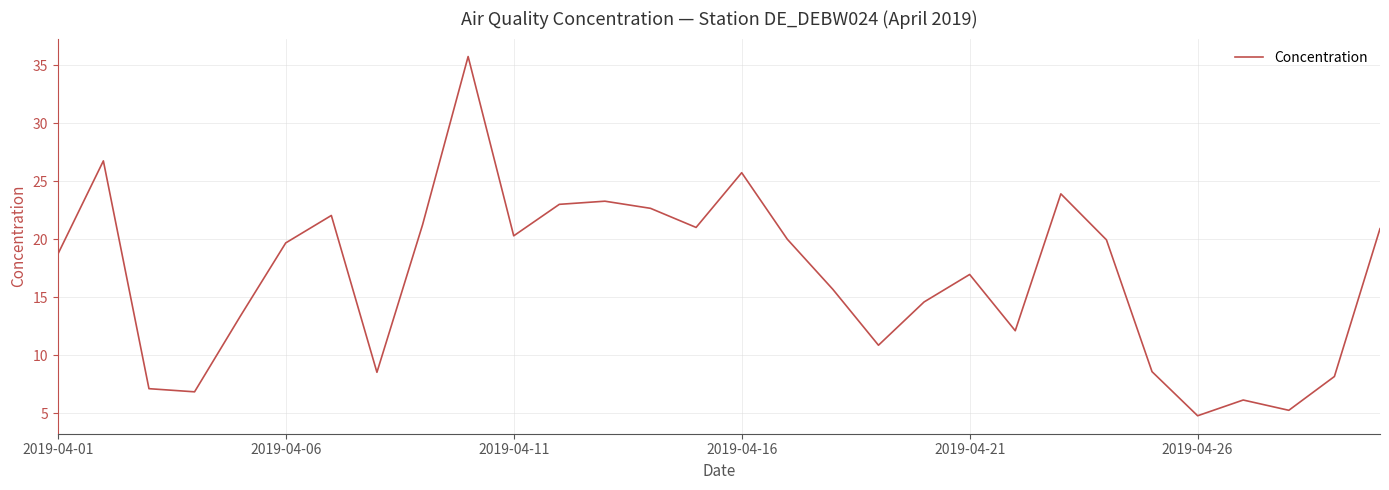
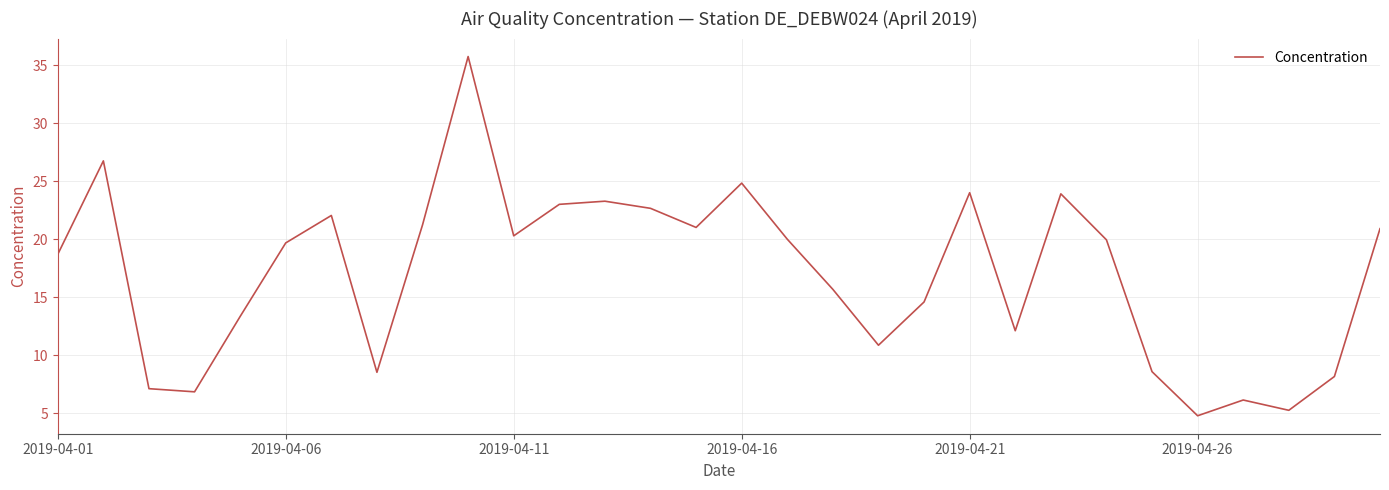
  {
    "2019-04-01": 18.7,
    "2019-04-06": 19.7,
    "2019-04-11": 20.3,
-   "2019-04-16": 25.7,
-   "2019-04-21": 17.0,
+   "2019-04-16": 24.8,
+   "2019-04-21": 24.0,
    "2019-04-26": 4.8
  }
